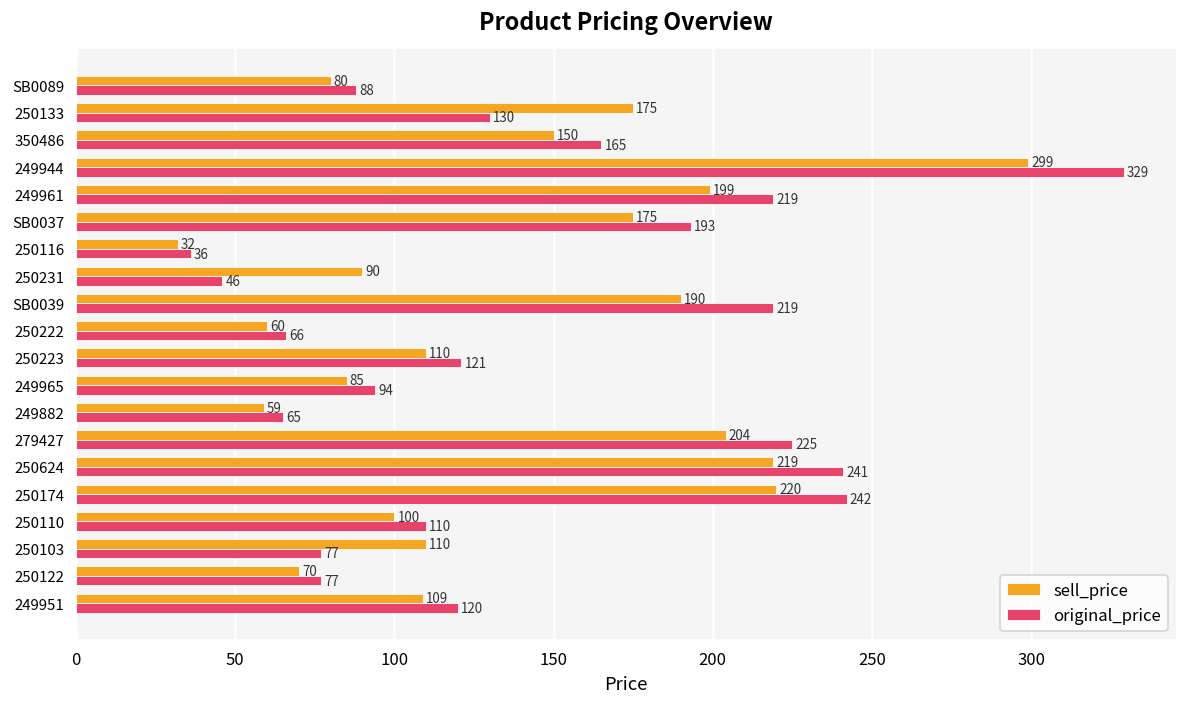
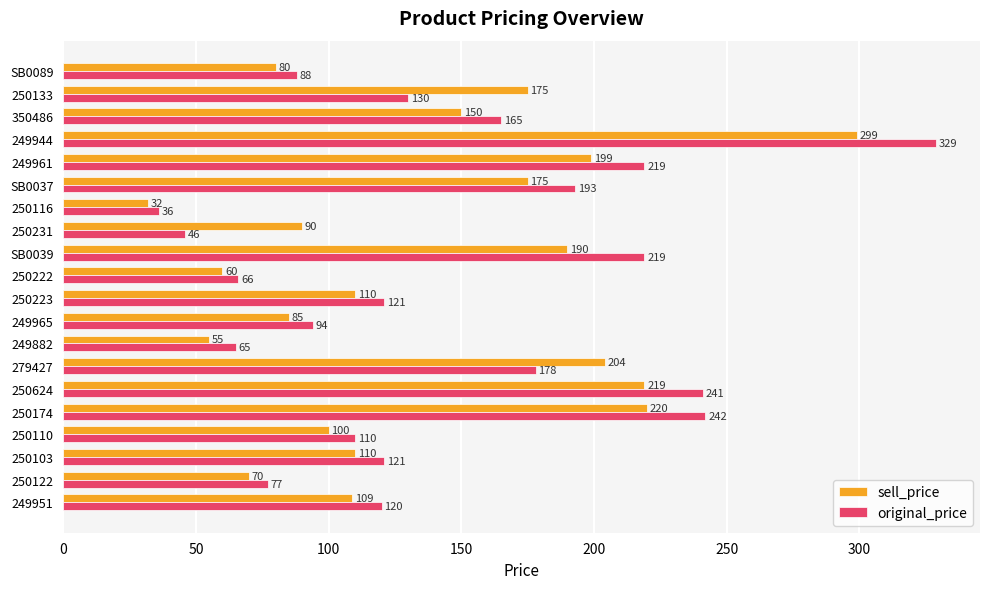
  {
    "sell_price": {
      "SB0089": 80,
      "250133": 175,
      "350486": 150,
      "249944": 299,
      "249961": 199,
      "SB0037": 175,
      "250116": 32,
      "250231": 90,
      "SB0039": 190,
      "250222": 60,
      "250223": 110,
      "249965": 85,
-     "249882": 59,
+     "249882": 55,
      "279427": 204,
      "250624": 219,
      "250174": 220,
      "250110": 100,
      "250103": 110,
      "250122": 70,
      "249951": 109
    },
    "original_price": {
      "SB0089": 88,
      "250133": 130,
      "350486": 165,
      "249944": 329,
      "249961": 219,
      "SB0037": 193,
      "250116": 36,
      "250231": 46,
      "SB0039": 219,
      "250222": 66,
      "250223": 121,
      "249965": 94,
      "249882": 65,
-     "279427": 225,
+     "279427": 178,
      "250624": 241,
      "250174": 242,
      "250110": 110,
-     "250103": 77,
+     "250103": 121,
      "250122": 77,
      "249951": 120
    }
  }
